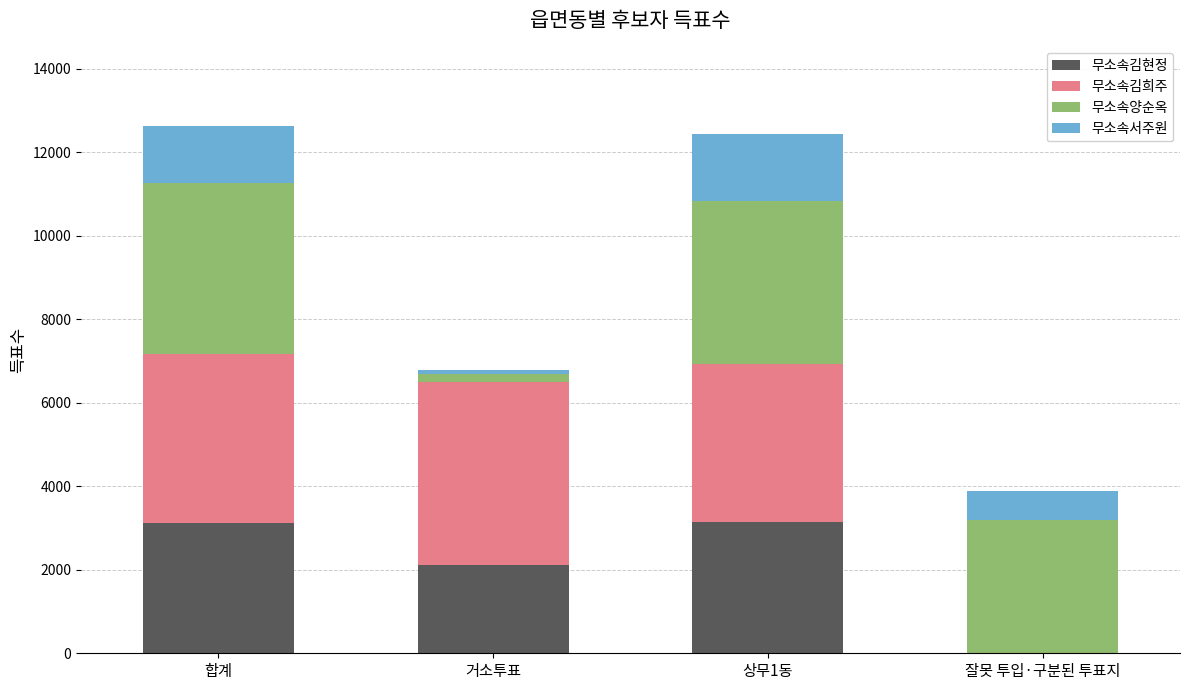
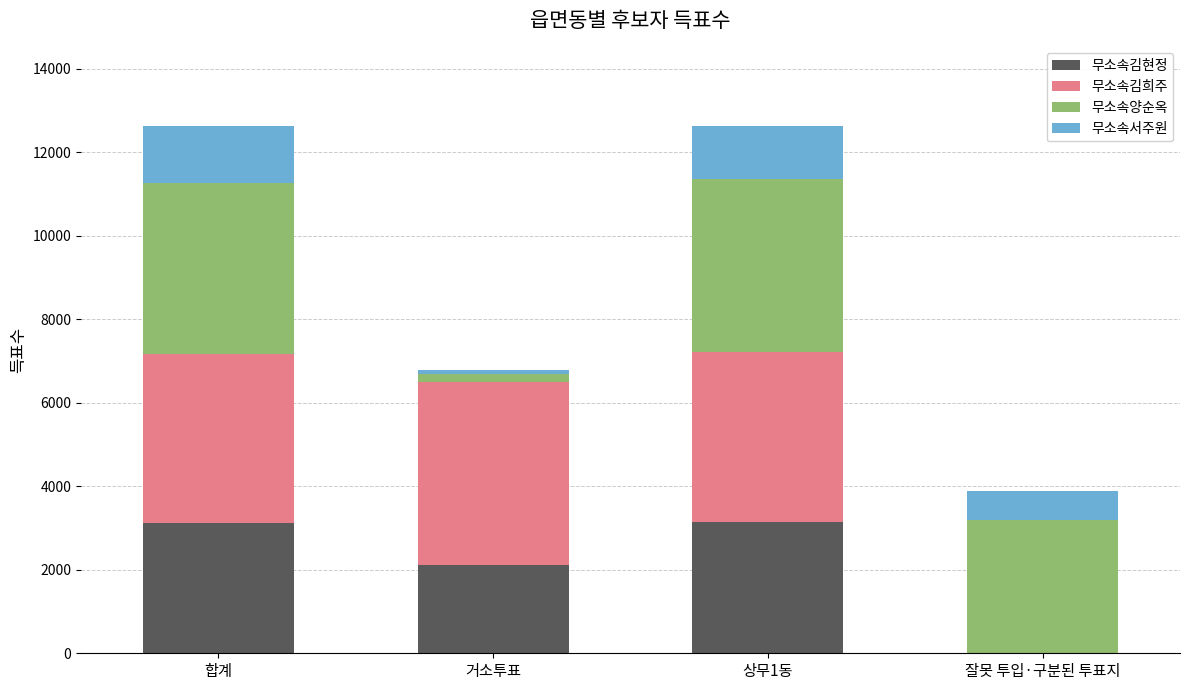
  {
    "무소속김현정": {
      "합계": 3100,
      "거소투표": 2100,
      "상무1동": 3100,
      "잘못 투입·구분된 투표지": 0
    },
    "무소속김희주": {
      "합계": 4000,
      "거소투표": 4400,
-     "상무1동": 3800
+     "상무1동": 4100
    },
    "무소속양순옥": {
      "합계": 4100,
      "거소투표": 200,
-     "상무1동": 3900,
+     "상무1동": 4100,
      "잘못 투입·구분된 투표지": 3200
    },
    "무소속서주원": {
      "합계": 1400,
      "거소투표": 100,
-     "상무1동": 1600,
+     "상무1동": 1300,
      "잘못 투입·구분된 투표지": 700
    }
  }
